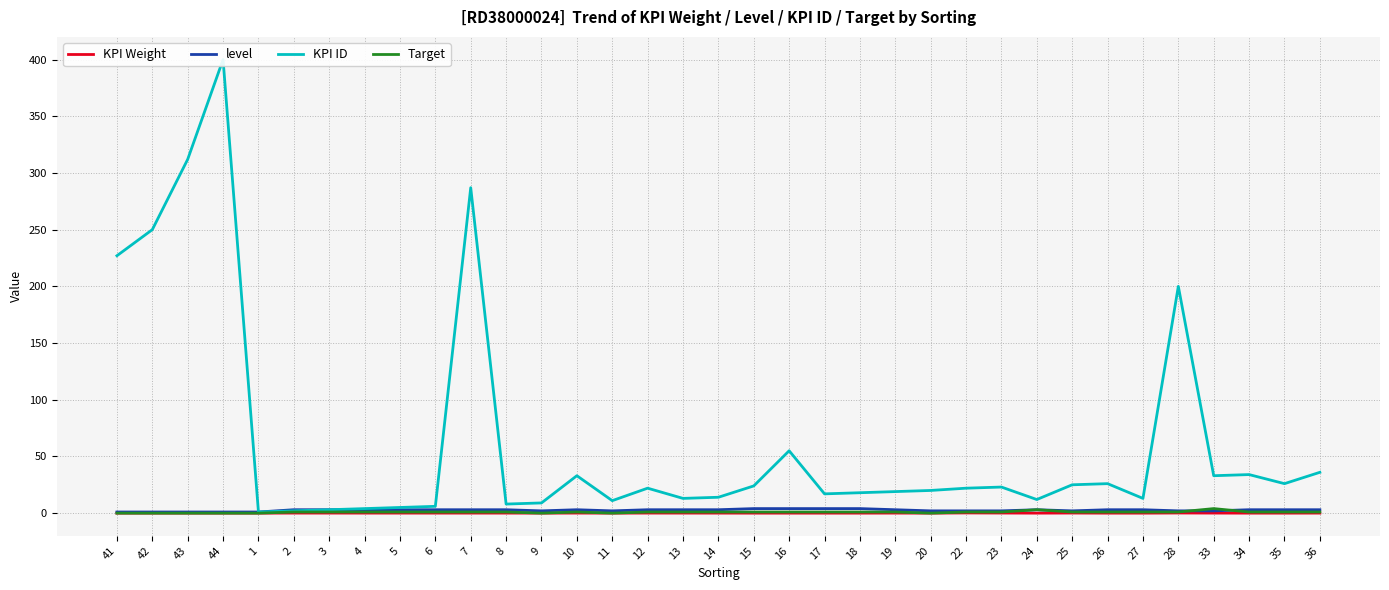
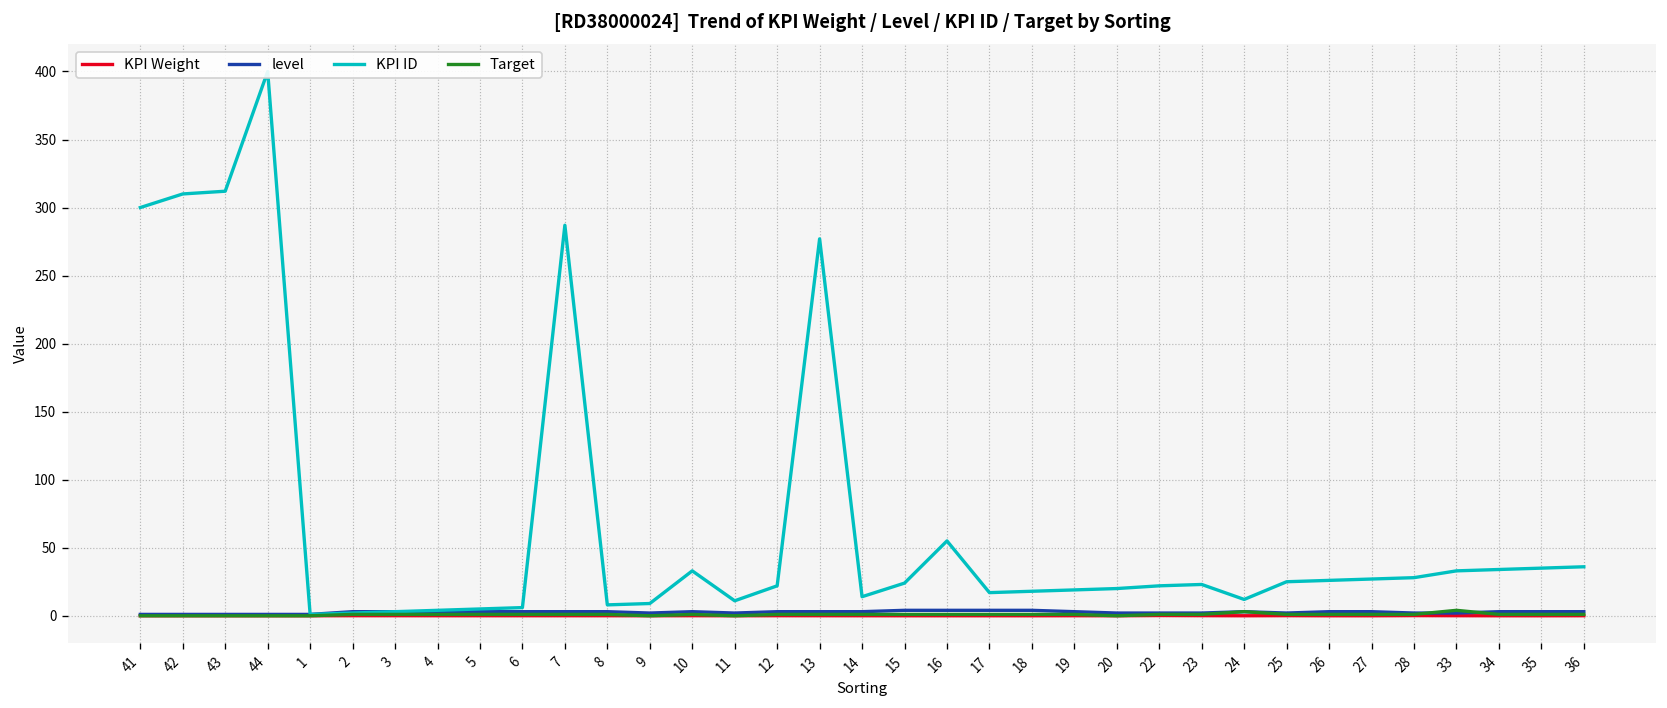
  {
    "KPI Weight": {
      "24": 0
    },
    "level": {
      "15": 4,
      "16": 4,
      "17": 4,
      "18": 4
    },
    "KPI ID": {
-     "41": 227,
-     "42": 250,
+     "41": 300,
+     "42": 310,
      "43": 312,
      "6": 6,
      "7": 287,
      "8": 8,
      "9": 9,
      "10": 33,
      "11": 11,
      "12": 22,
-     "13": 13,
+     "13": 277,
      "14": 14,
      "15": 24,
      "16": 55,
      "17": 17,
      "18": 18,
      "19": 19,
      "20": 20,
      "22": 22,
      "23": 23,
      "24": 12,
      "25": 25,
      "26": 26,
-     "27": 13,
-     "28": 200,
+     "27": 27,
+     "28": 28,
      "33": 33,
      "34": 34,
-     "35": 26,
+     "35": 35,
      "36": 36
    }
  }
